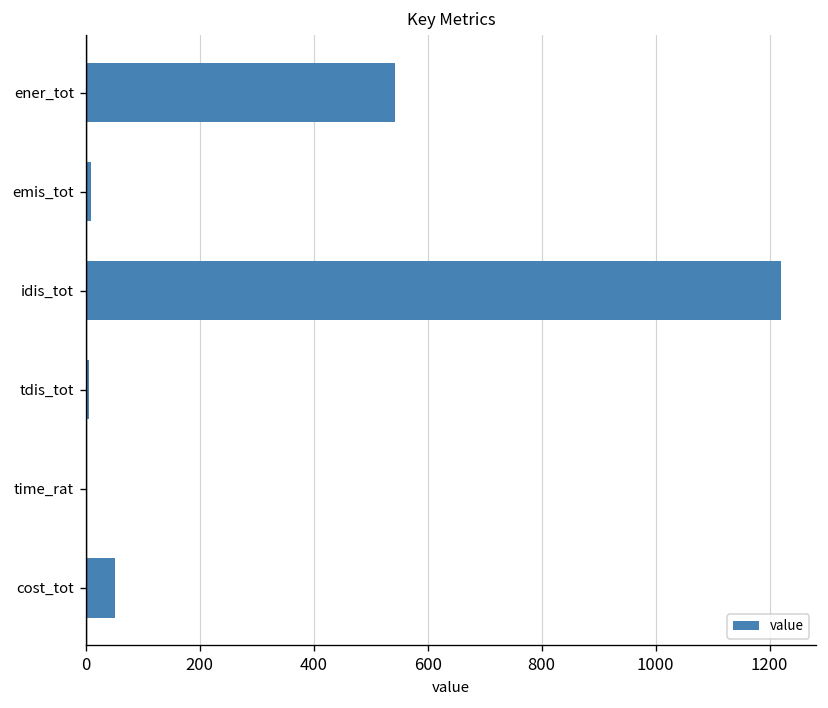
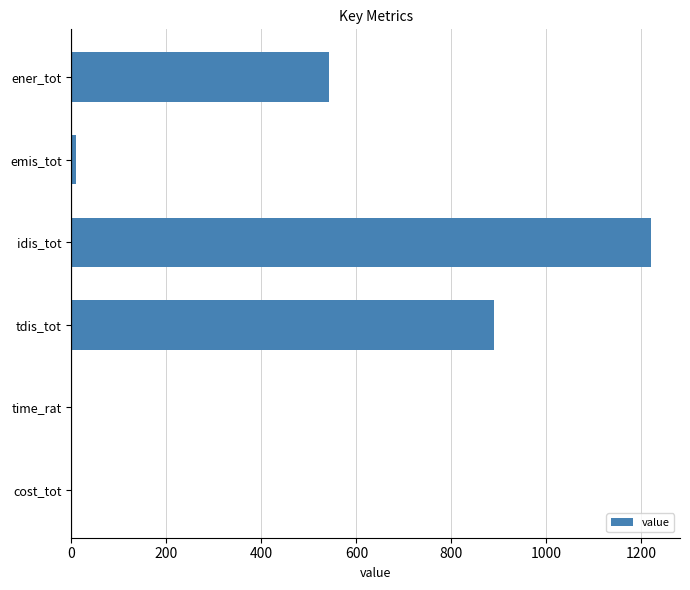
  {
    "ener_tot": 540,
    "emis_tot": 10,
    "idis_tot": 1220,
-   "tdis_tot": 10,
-   "cost_tot": 50
+   "tdis_tot": 890,
+   "cost_tot": 0
  }
